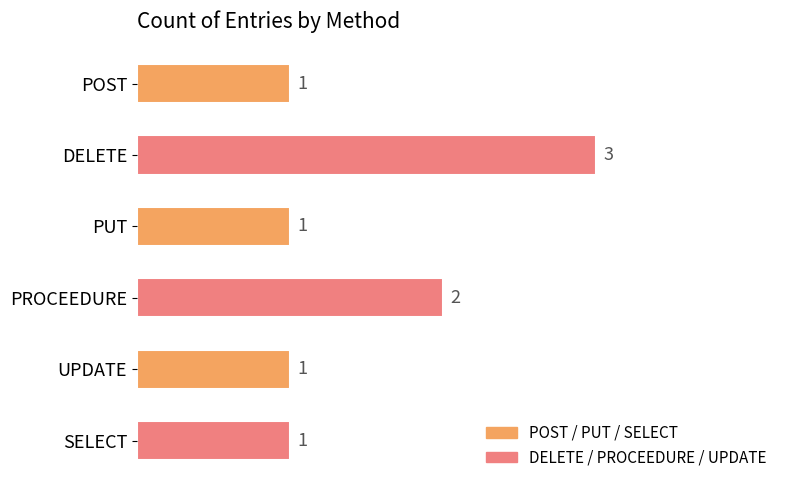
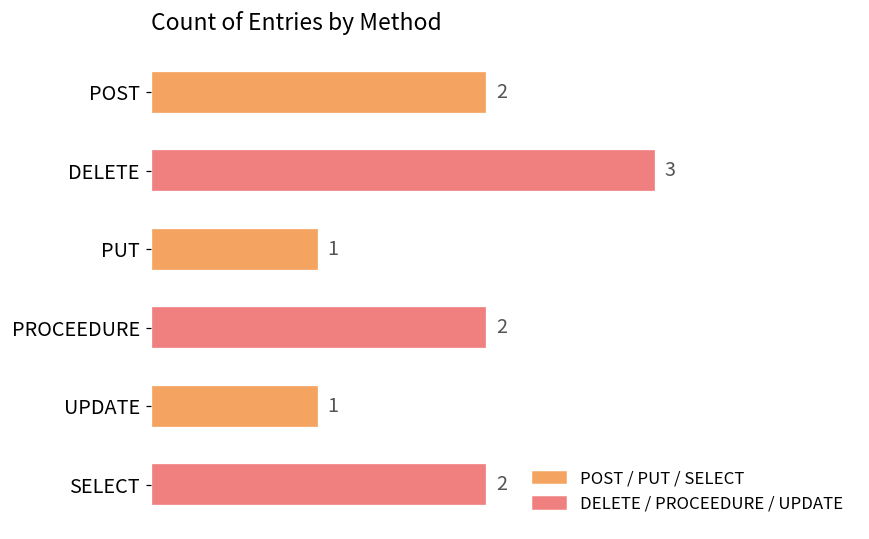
  {
-   "POST": 1,
+   "POST": 2,
    "DELETE": 3,
    "PUT": 1,
    "PROCEEDURE": 2,
    "UPDATE": 1,
-   "SELECT": 1
+   "SELECT": 2
  }
